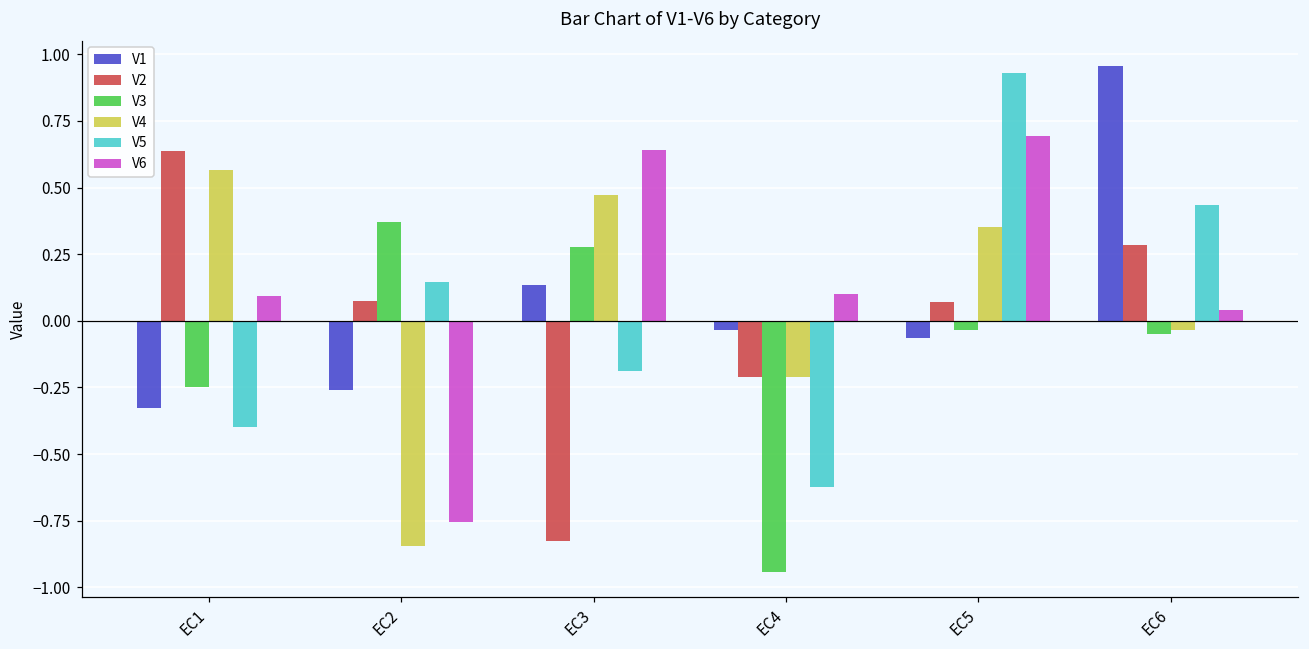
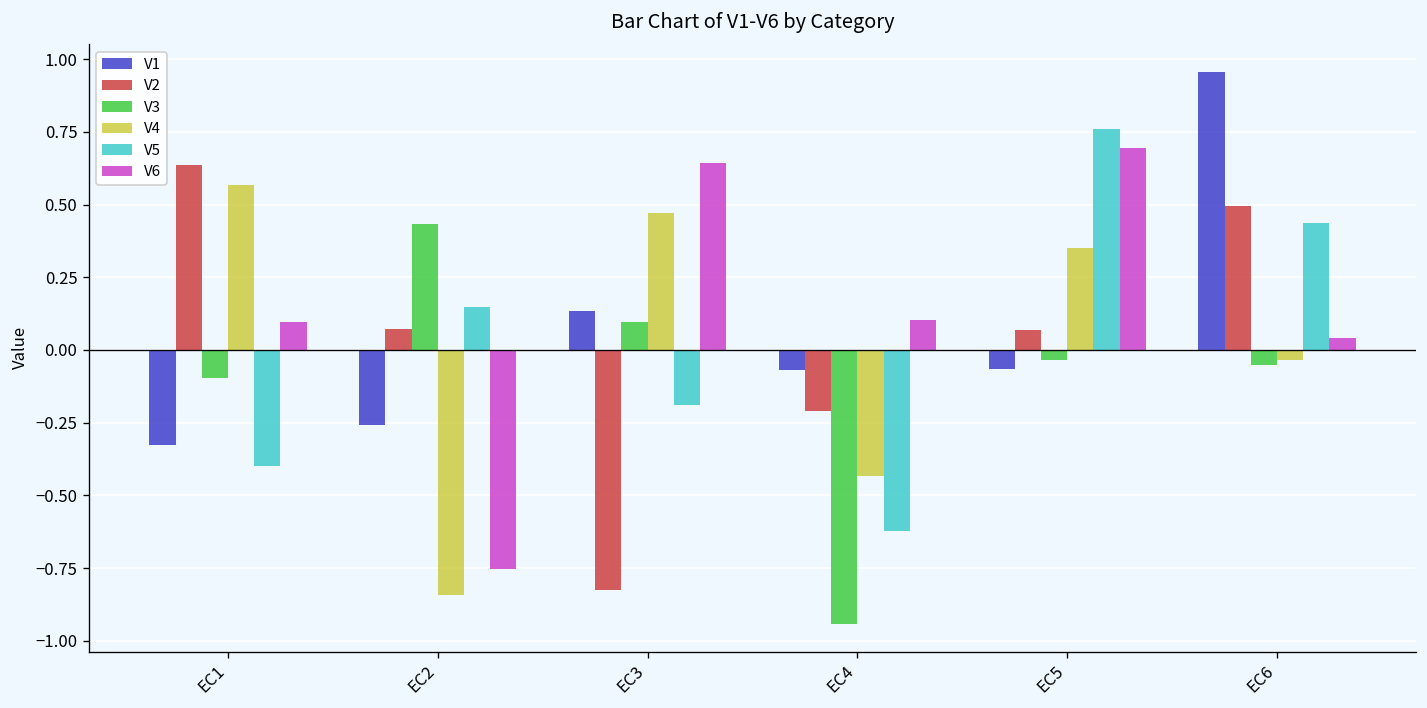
  {
    "V1": {
      "EC1": -0.33,
      "EC2": -0.26,
      "EC3": 0.13,
-     "EC4": -0.03,
+     "EC4": -0.07,
      "EC5": -0.06,
      "EC6": 0.96
    },
    "V2": {
      "EC1": 0.64,
      "EC2": 0.07,
      "EC3": -0.82,
      "EC4": -0.21,
      "EC5": 0.07,
-     "EC6": 0.29
+     "EC6": 0.50
    },
    "V3": {
-     "EC1": -0.25,
-     "EC2": 0.37,
-     "EC3": 0.28,
+     "EC1": -0.10,
+     "EC2": 0.43,
+     "EC3": 0.10,
      "EC4": -0.94,
      "EC5": -0.03,
      "EC6": -0.05
    },
    "V4": {
      "EC1": 0.57,
      "EC2": -0.84,
      "EC3": 0.47,
-     "EC4": -0.21,
+     "EC4": -0.43,
      "EC5": 0.35,
      "EC6": -0.03
    },
    "V5": {
      "EC1": -0.40,
      "EC2": 0.15,
      "EC3": -0.19,
      "EC4": -0.62,
-     "EC5": 0.93,
+     "EC5": 0.76,
      "EC6": 0.44
    },
    "V6": {
      "EC1": 0.09,
      "EC2": -0.75,
      "EC3": 0.64,
      "EC4": 0.10,
      "EC5": 0.69,
      "EC6": 0.04
    }
  }
